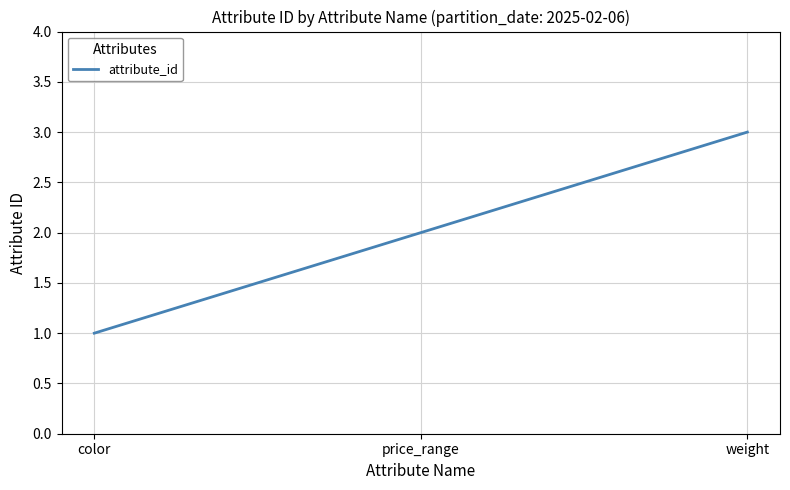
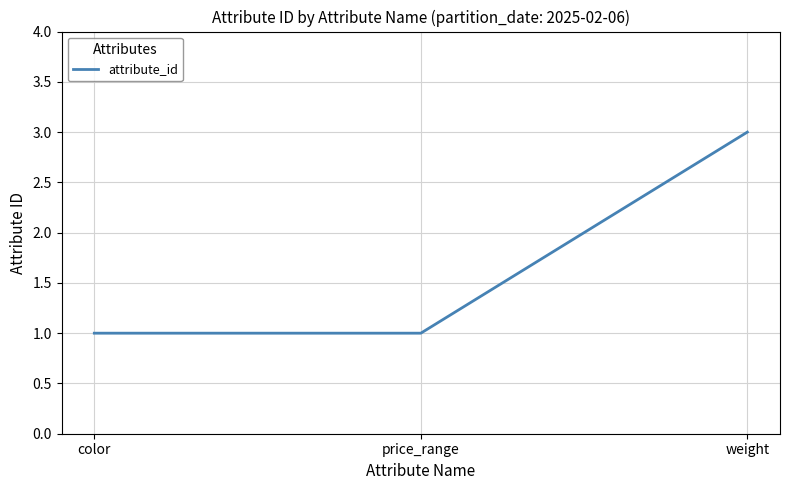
  {
    "color": 1,
-   "price_range": 2,
+   "price_range": 1,
    "weight": 3
  }
